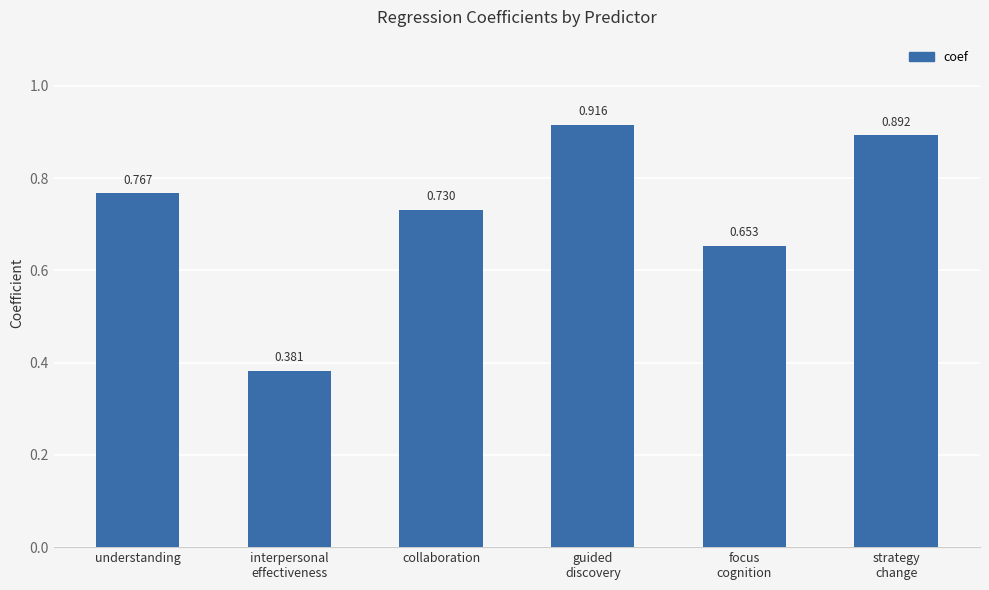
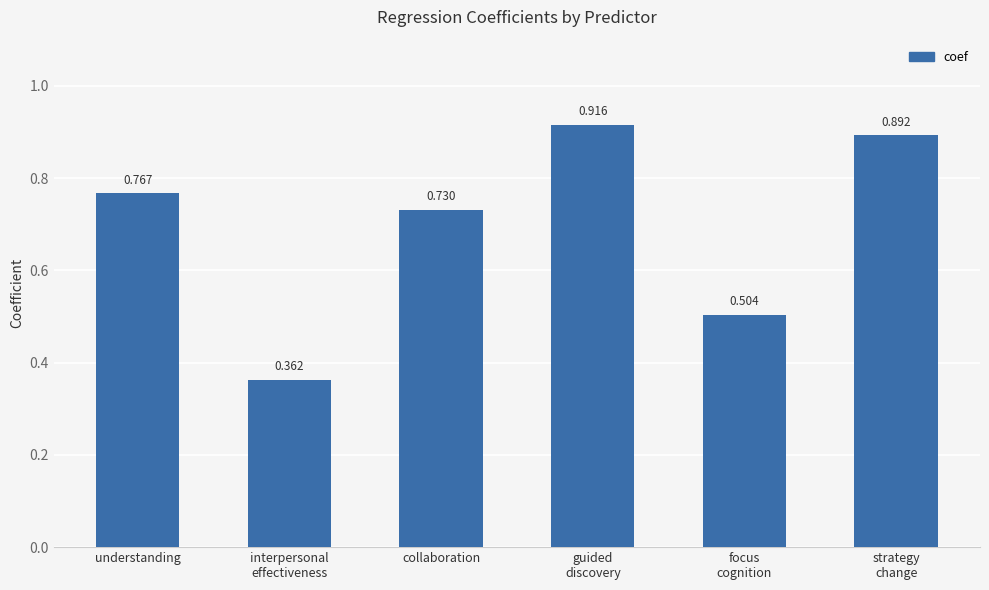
  {
    "understanding": 0.767,
-   "interpersonal effectiveness": 0.381,
+   "interpersonal effectiveness": 0.362,
    "collaboration": 0.730,
    "guided discovery": 0.916,
-   "focus cognition": 0.653,
+   "focus cognition": 0.504,
    "strategy change": 0.892
  }
